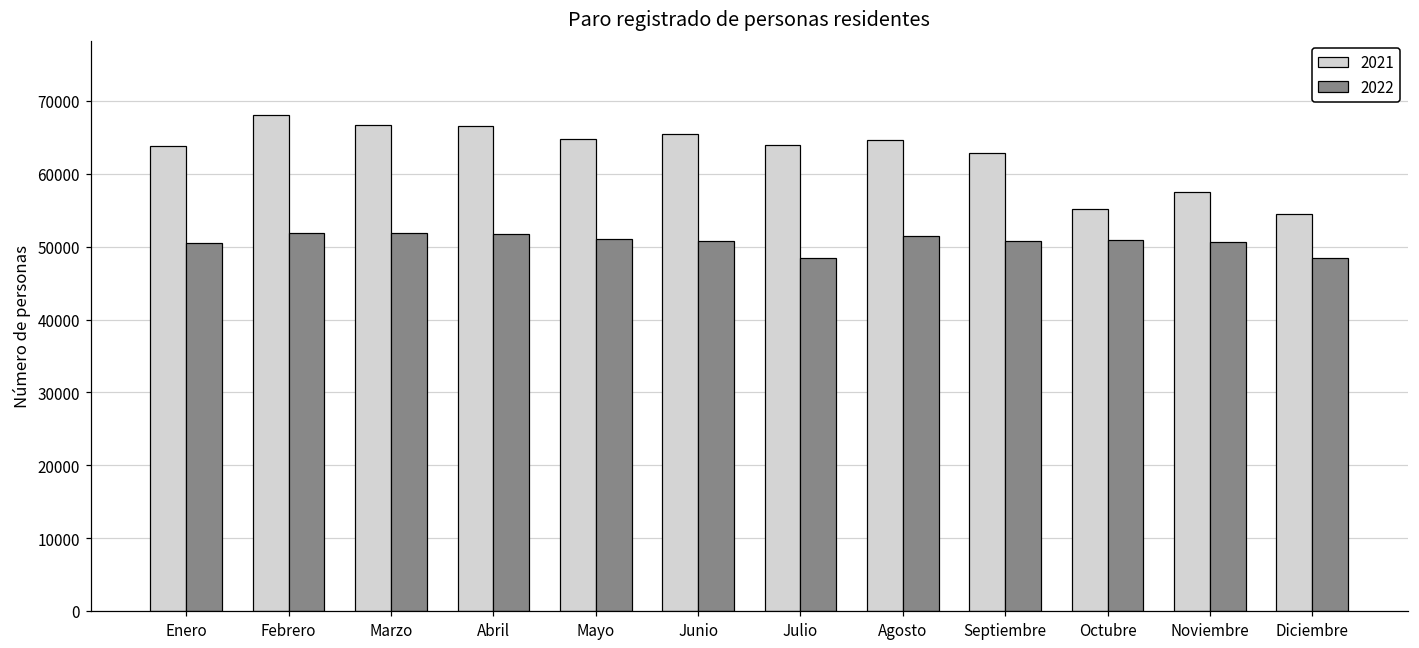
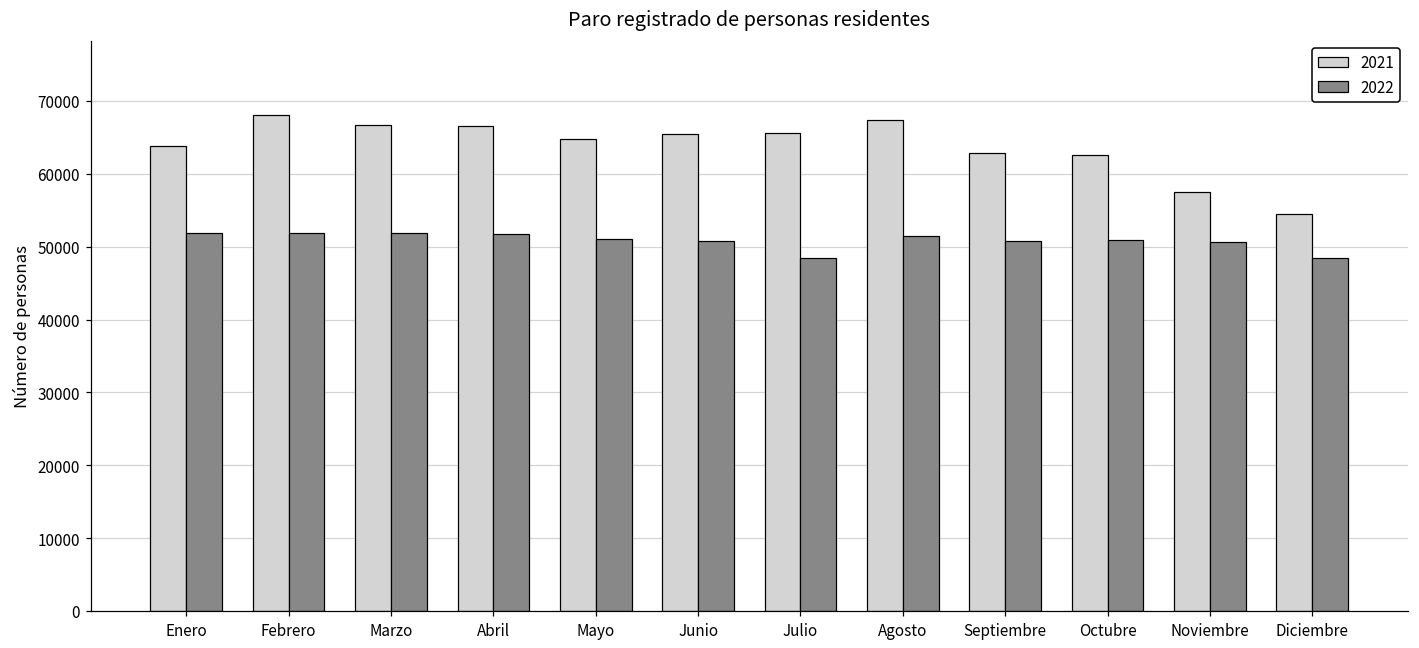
  {
    "2021": {
      "Enero": 64000,
      "Febrero": 68000,
      "Marzo": 67000,
      "Abril": 67000,
      "Mayo": 65000,
      "Junio": 66000,
-     "Julio": 64000,
-     "Agosto": 65000,
+     "Julio": 66000,
+     "Agosto": 67000,
      "Septiembre": 63000,
-     "Octubre": 55000,
+     "Octubre": 63000,
      "Noviembre": 57000,
      "Diciembre": 54000
    },
    "2022": {
-     "Enero": 51000,
+     "Enero": 52000,
      "Febrero": 52000,
      "Marzo": 52000,
      "Abril": 52000,
      "Mayo": 51000,
      "Junio": 51000,
      "Julio": 48000,
      "Agosto": 52000,
      "Septiembre": 51000,
      "Octubre": 51000,
      "Noviembre": 51000,
      "Diciembre": 48000
    }
  }
